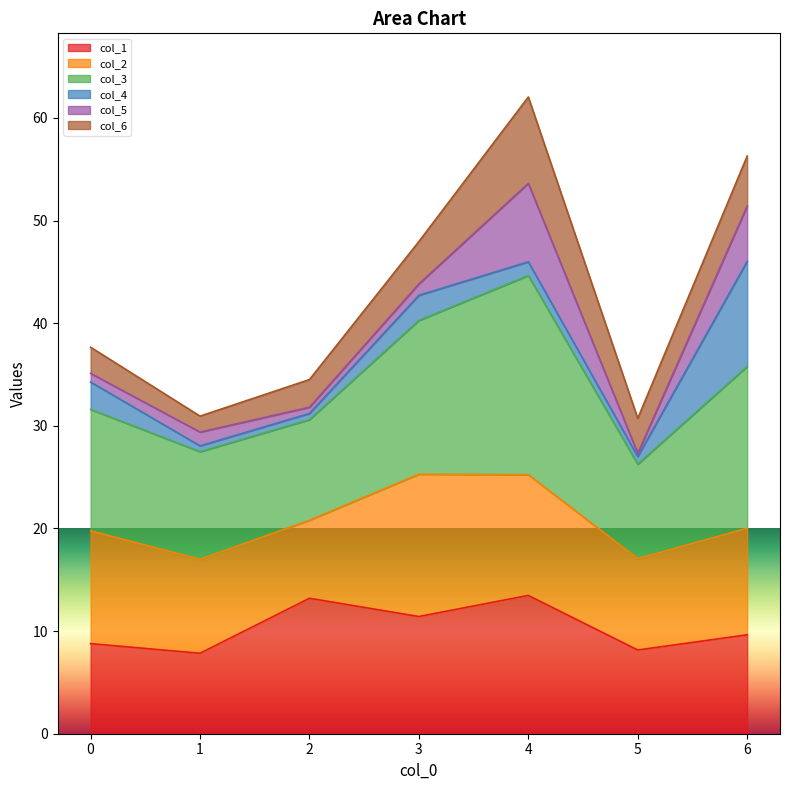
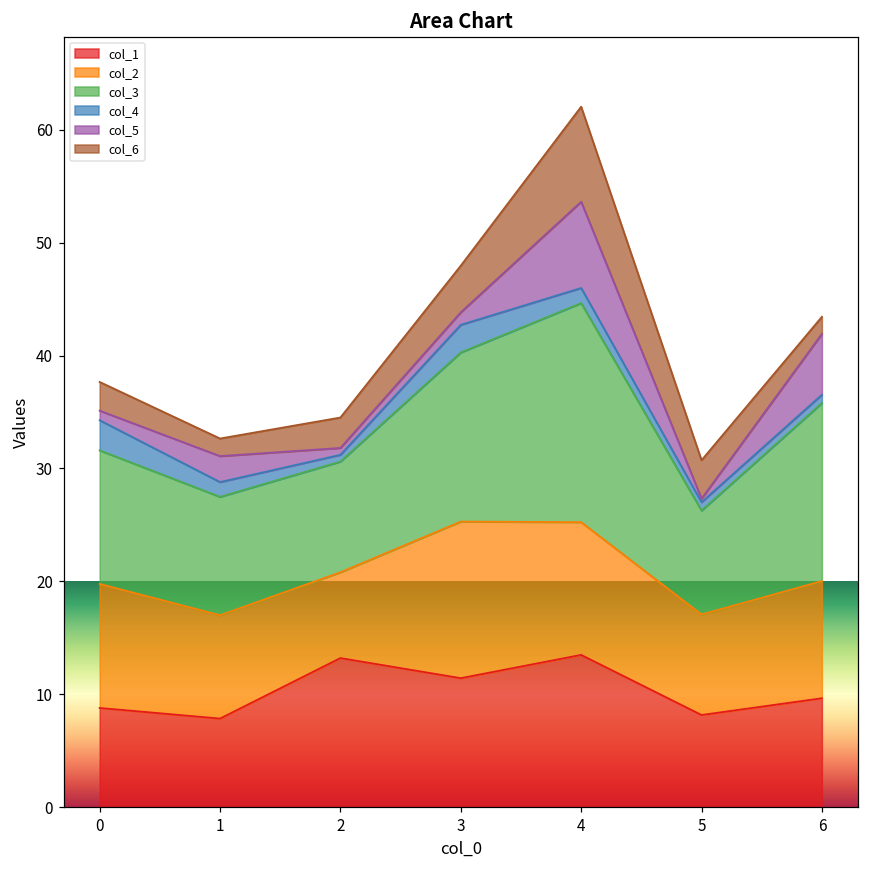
  {
    "col_1": {
      "0": 8.8,
      "1": 7.8,
      "2": 13.2,
      "3": 11.4,
      "4": 13.5,
      "5": 8.2,
      "6": 9.6
    },
    "col_2": {
      "0": 11.0,
      "1": 9.2,
      "2": 7.6,
      "3": 13.9,
      "4": 11.8,
      "5": 8.9,
      "6": 10.4
    },
    "col_3": {
      "0": 11.8,
      "1": 10.5,
      "2": 9.8,
      "3": 15.0,
      "4": 19.4,
      "5": 9.2,
      "6": 15.8
    },
    "col_4": {
      "0": 2.7,
-     "1": 0.6,
+     "1": 1.3,
      "2": 0.6,
      "3": 2.5,
      "4": 1.3,
      "5": 0.7,
-     "6": 10.2
+     "6": 0.7
    },
    "col_5": {
      "0": 0.8,
-     "1": 1.3,
+     "1": 2.3,
      "2": 0.6,
      "3": 1.1,
      "4": 7.6,
      "5": 0.3,
      "6": 5.4
    },
    "col_6": {
      "0": 2.5,
      "1": 1.6,
      "2": 2.7,
      "3": 4.1,
      "4": 8.4,
      "5": 3.4,
-     "6": 4.9
+     "6": 1.5
    }
  }
